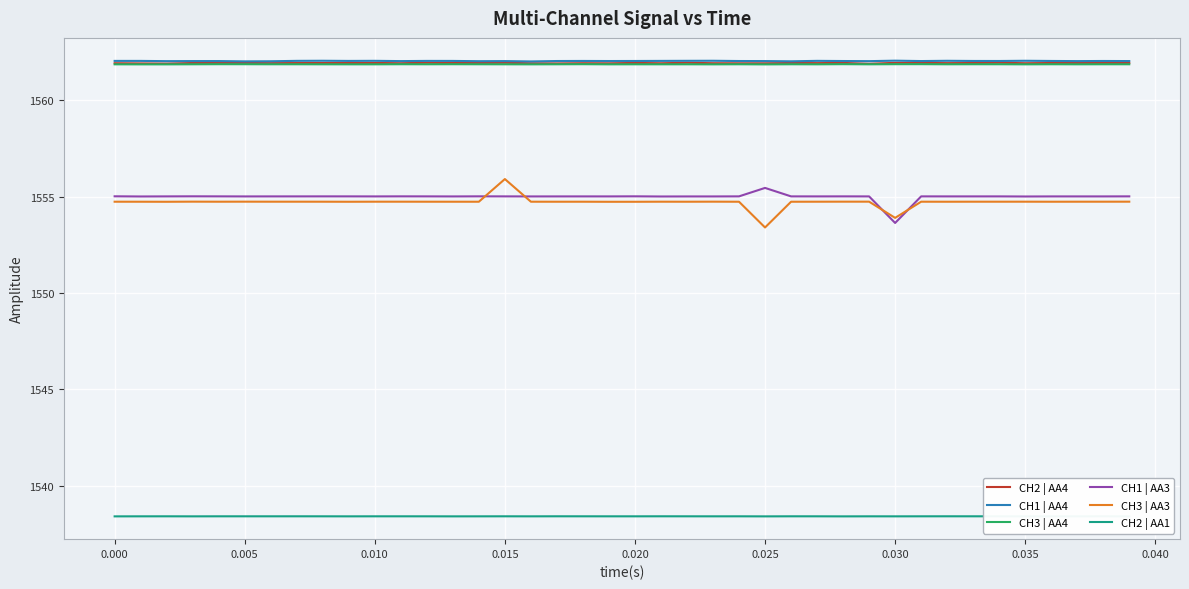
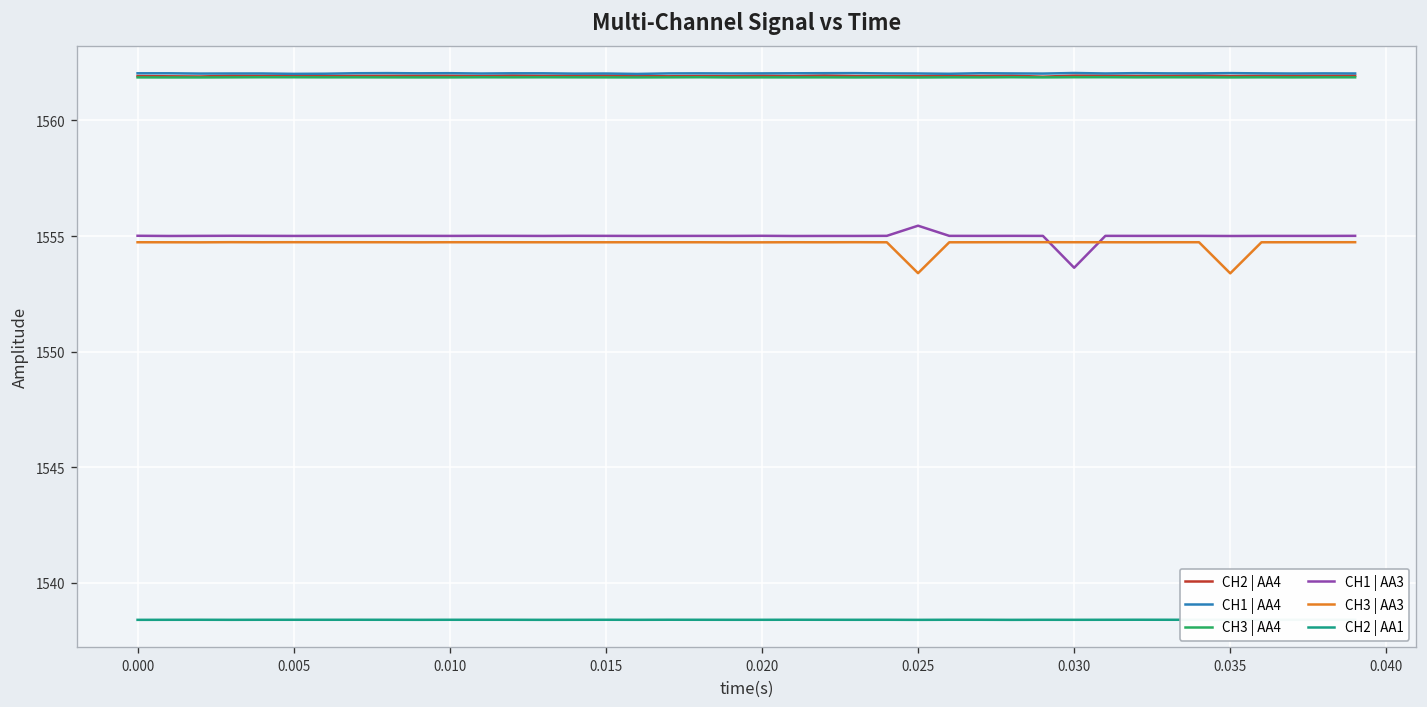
  {
    "CH1 | AA3": {
      "0.000": 1555.0,
      "0.005": 1555.0,
      "0.010": 1555.0,
      "0.015": 1555.0,
      "0.020": 1555.0,
      "0.025": 1555.4,
      "0.030": 1553.6,
      "0.035": 1555.0
    },
    "CH3 | AA3": {
      "0.000": 1554.7,
      "0.005": 1554.7,
      "0.010": 1554.7,
-     "0.015": 1555.9,
+     "0.015": 1554.7,
      "0.020": 1554.7,
      "0.025": 1553.4,
-     "0.030": 1553.9,
-     "0.035": 1554.7
+     "0.030": 1554.7,
+     "0.035": 1553.4
    }
  }
